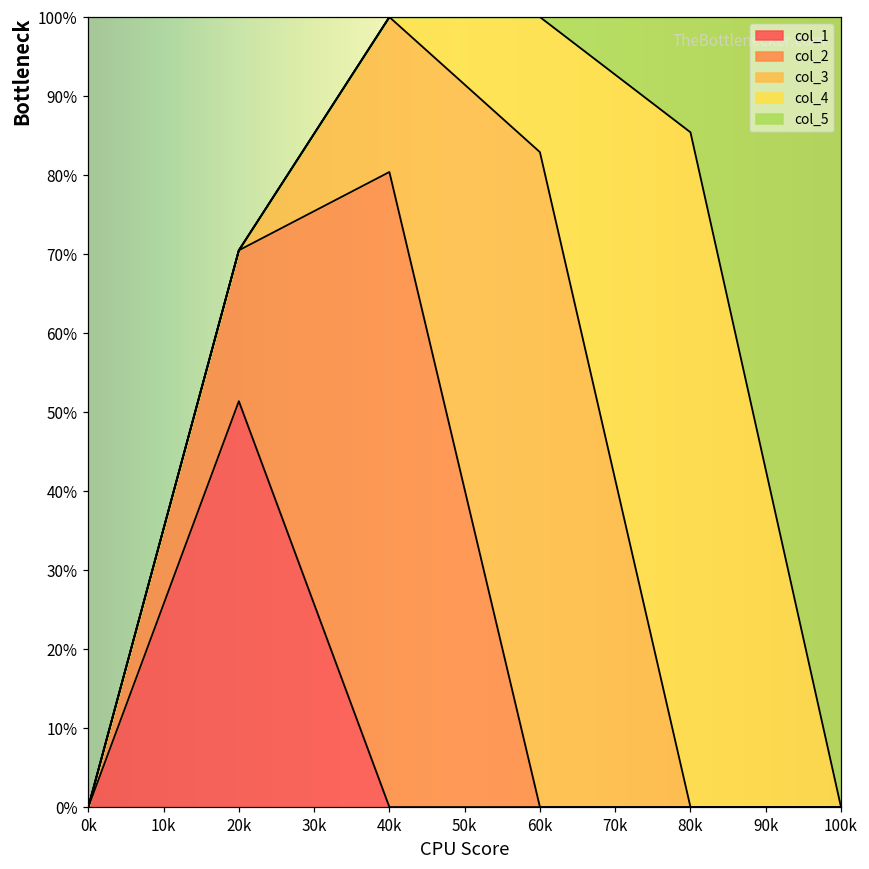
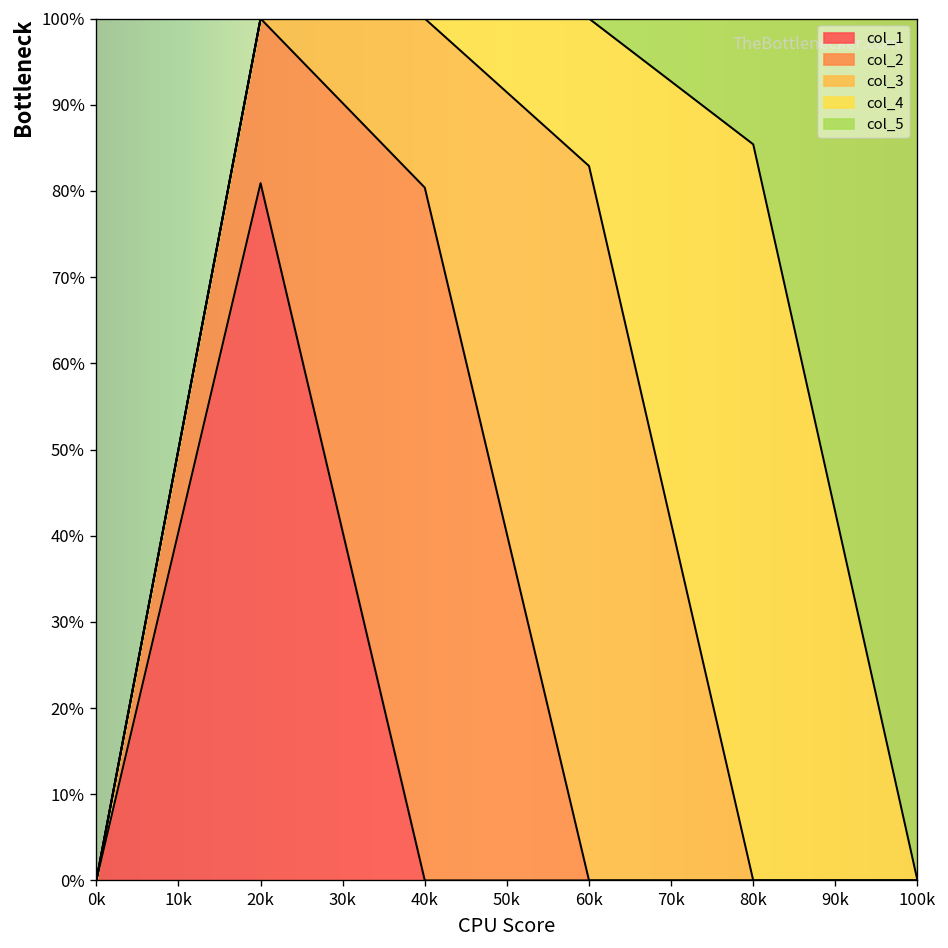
  {
    "col_1": {
-     "20k": "51%",
+     "20k": "81%",
      "40k": "0%"
    },
    "col_5": {
      "80k": "100%",
      "100k": "100%"
    }
  }
